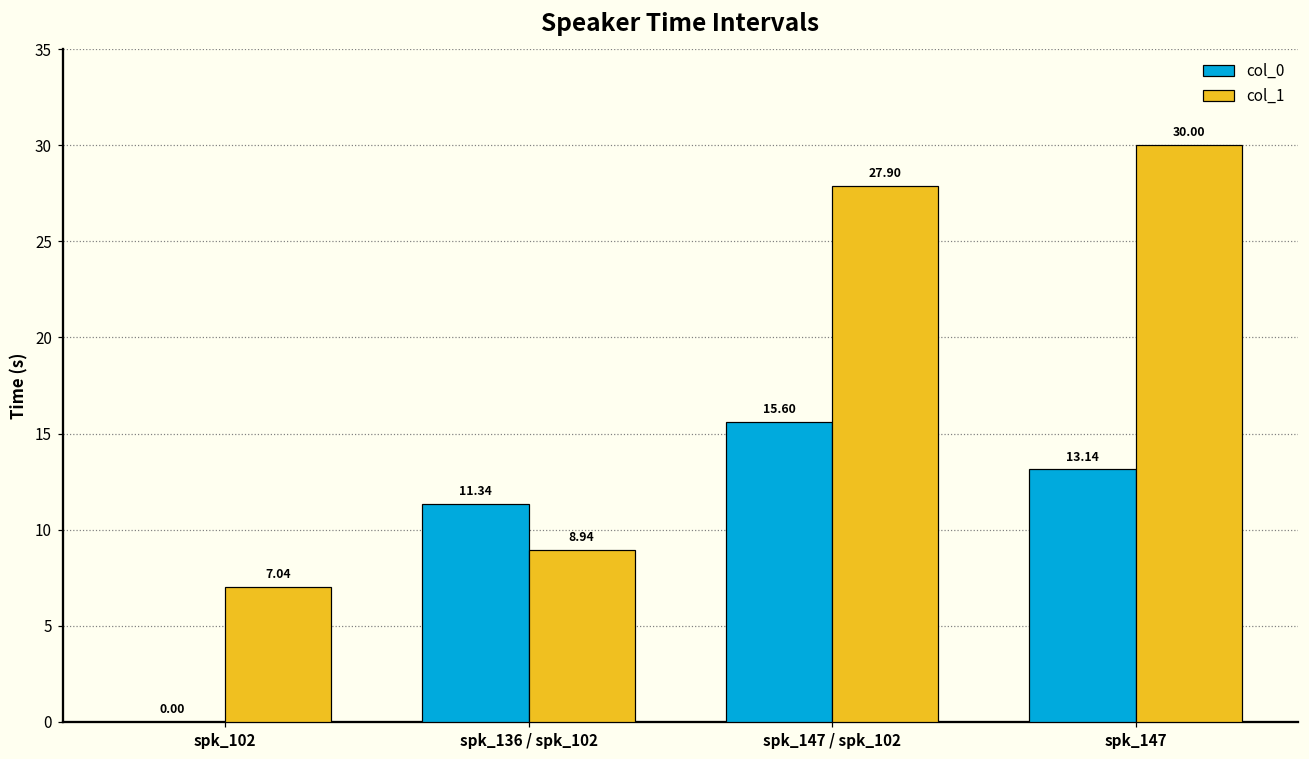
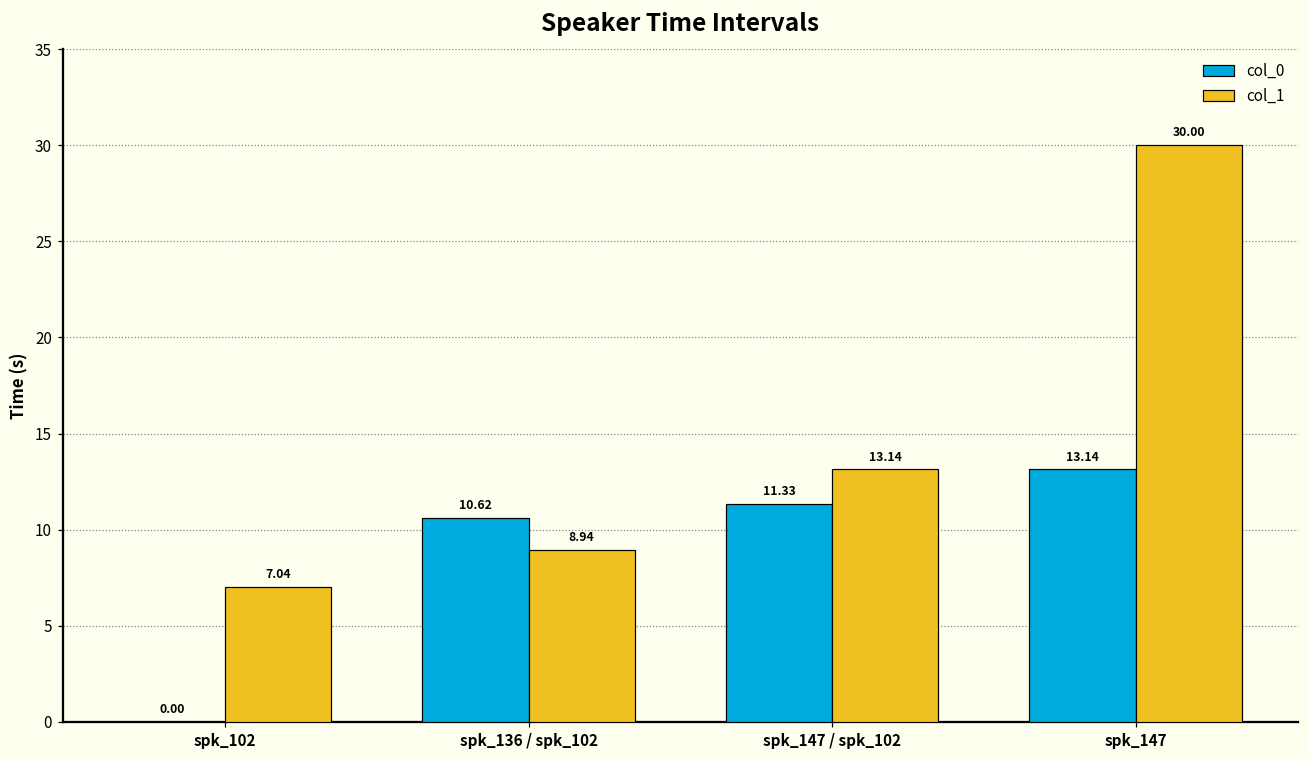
  {
    "col_0": {
      "spk_102": 0.00,
-     "spk_136 / spk_102": 11.34,
-     "spk_147 / spk_102": 15.60,
+     "spk_136 / spk_102": 10.62,
+     "spk_147 / spk_102": 11.33,
      "spk_147": 13.14
    },
    "col_1": {
      "spk_102": 7.04,
      "spk_136 / spk_102": 8.94,
-     "spk_147 / spk_102": 27.90,
+     "spk_147 / spk_102": 13.14,
      "spk_147": 30.00
    }
  }
